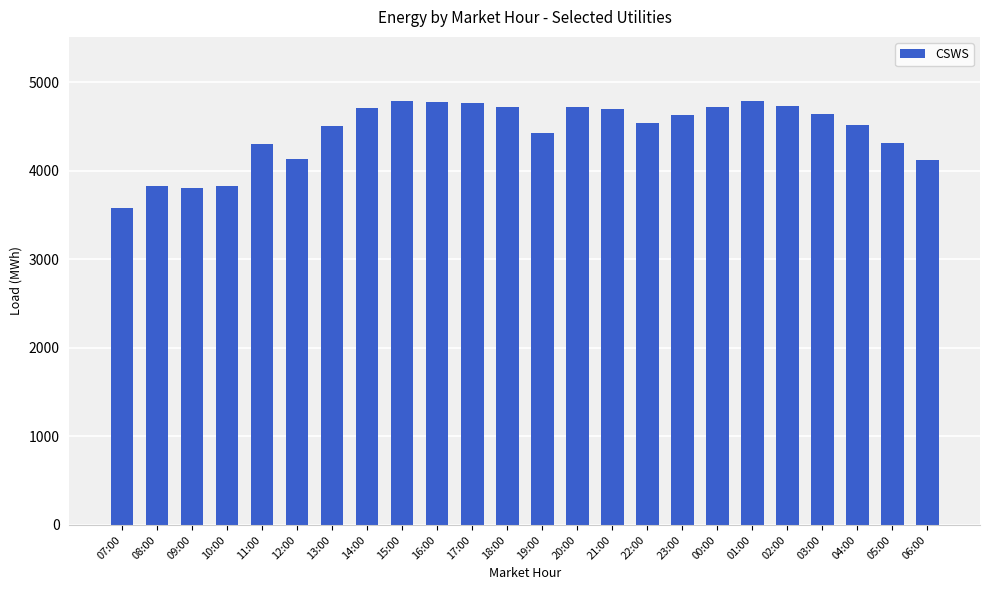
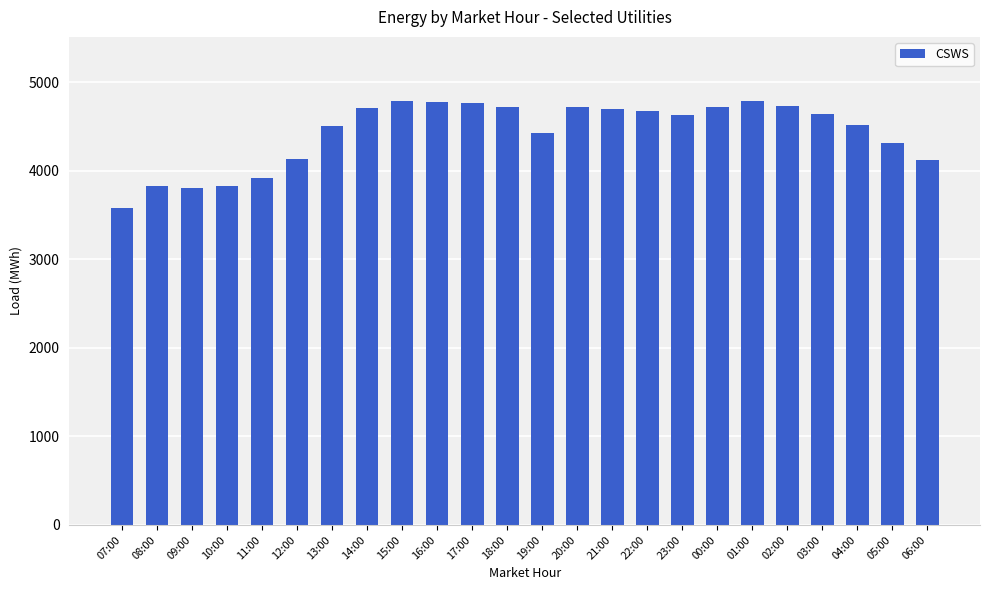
  {
    "07:00": 3600,
    "08:00": 3800,
    "09:00": 3800,
    "10:00": 3800,
-   "11:00": 4300,
+   "11:00": 3900,
    "12:00": 4100,
    "13:00": 4500,
    "14:00": 4700,
    "15:00": 4800,
    "16:00": 4800,
    "17:00": 4800,
    "18:00": 4700,
    "19:00": 4400,
    "20:00": 4700,
    "21:00": 4700,
-   "22:00": 4500,
+   "22:00": 4700,
    "23:00": 4600,
    "00:00": 4700,
    "01:00": 4800,
    "02:00": 4700,
    "03:00": 4600,
    "04:00": 4500,
    "05:00": 4300,
    "06:00": 4100
  }
